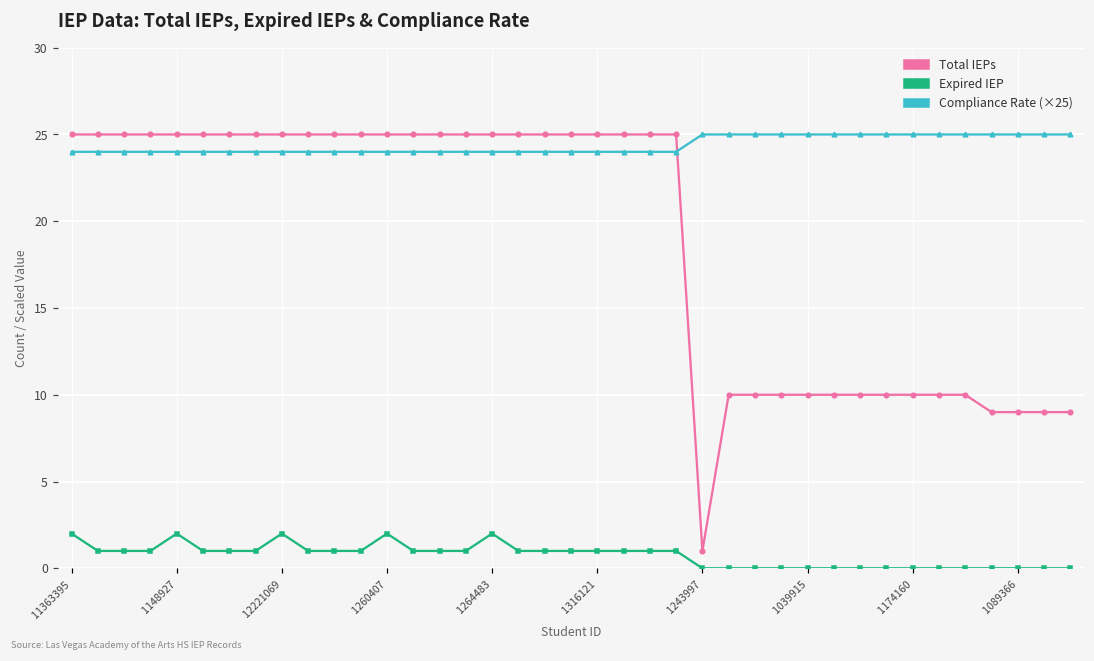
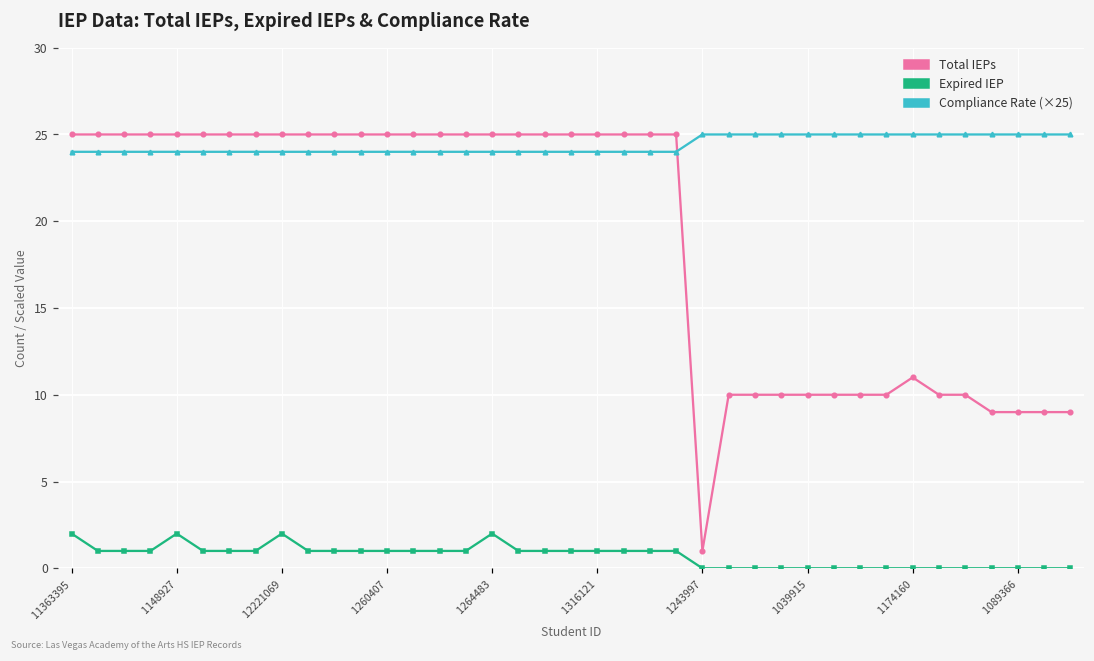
  {
    "Total IEPs": {
      "11363395": 25,
      "1148927": 25,
      "12221069": 25,
      "1260407": 25,
      "1264483": 25,
      "1316121": 25,
      "1243997": 1,
      "1039915": 10,
-     "1174160": 10,
+     "1174160": 11,
      "1089366": 9
    },
    "Expired IEP": {
      "11363395": 2,
      "1148927": 2,
      "12221069": 2,
-     "1260407": 2,
+     "1260407": 1,
      "1264483": 2,
      "1316121": 1,
      "1243997": 0,
      "1039915": 0,
      "1174160": 0,
      "1089366": 0
    },
    "Compliance Rate (×25)": {
      "11363395": 24,
      "1148927": 24,
      "12221069": 24,
      "1260407": 24,
      "1264483": 24,
      "1316121": 24,
      "1243997": 25,
      "1039915": 25,
      "1174160": 25,
      "1089366": 25
    }
  }
